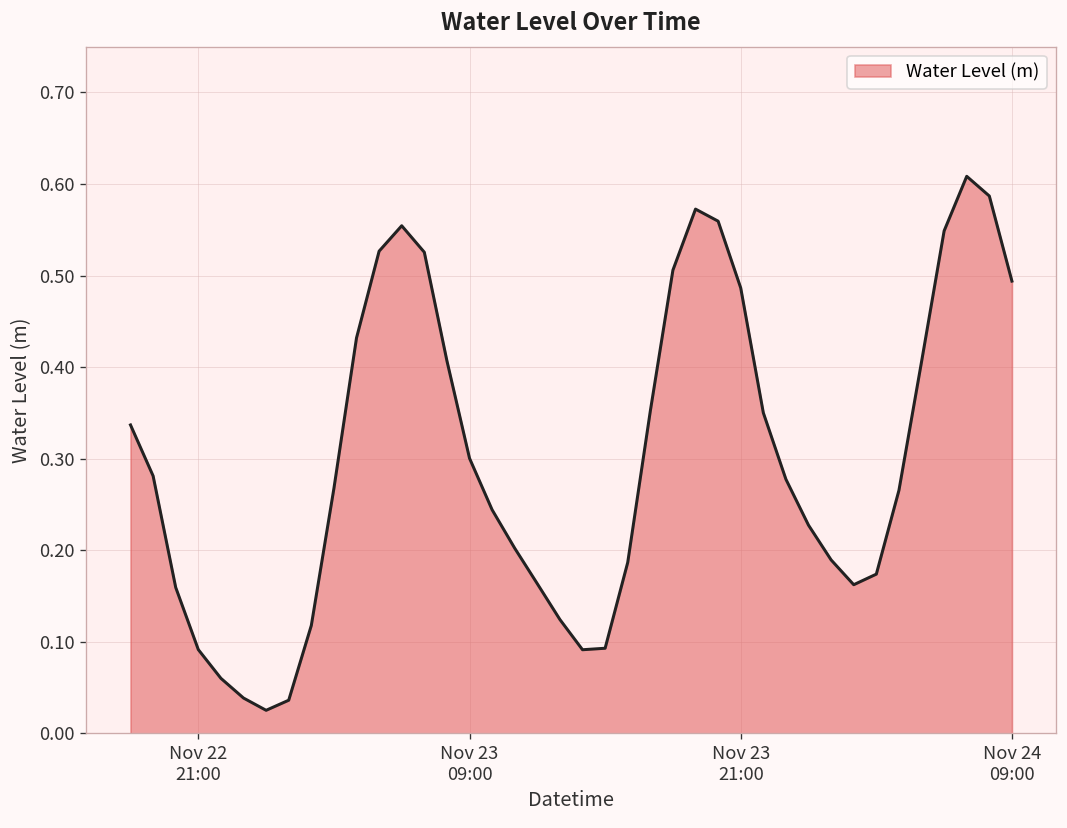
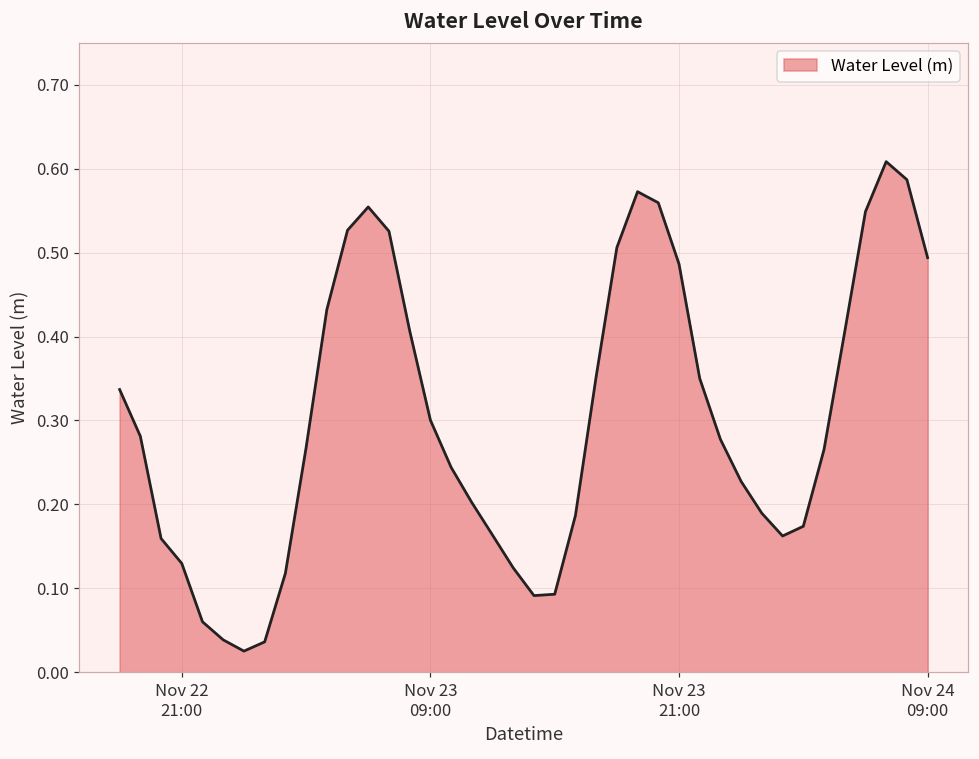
  {
-   "Nov 22 21:00": 0.09,
+   "Nov 22 21:00": 0.13,
    "Nov 23 09:00": 0.30,
    "Nov 23 21:00": 0.49,
    "Nov 24 09:00": 0.49
  }
